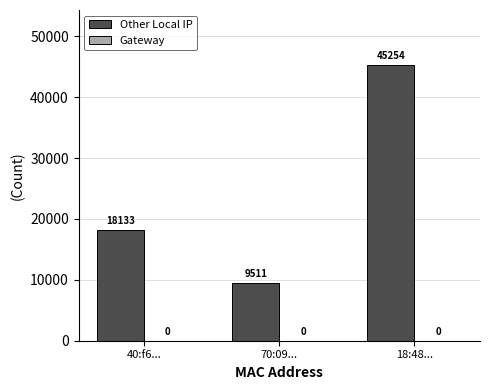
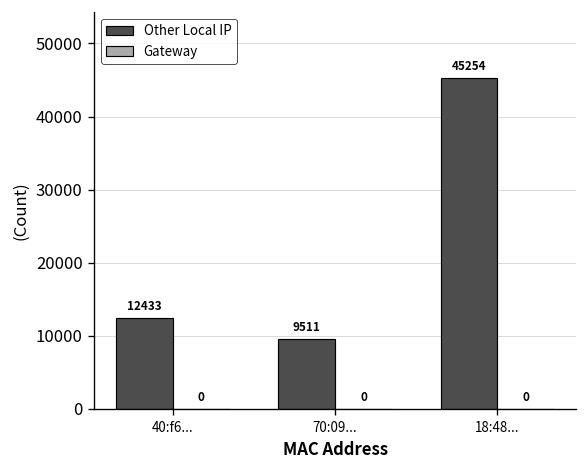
  {
    "Other Local IP": {
-     "40:f6...": 18133,
+     "40:f6...": 12433,
      "70:09...": 9511,
      "18:48...": 45254
    },
    "Gateway": {
      "40:f6...": 0,
      "70:09...": 0,
      "18:48...": 0
    }
  }
